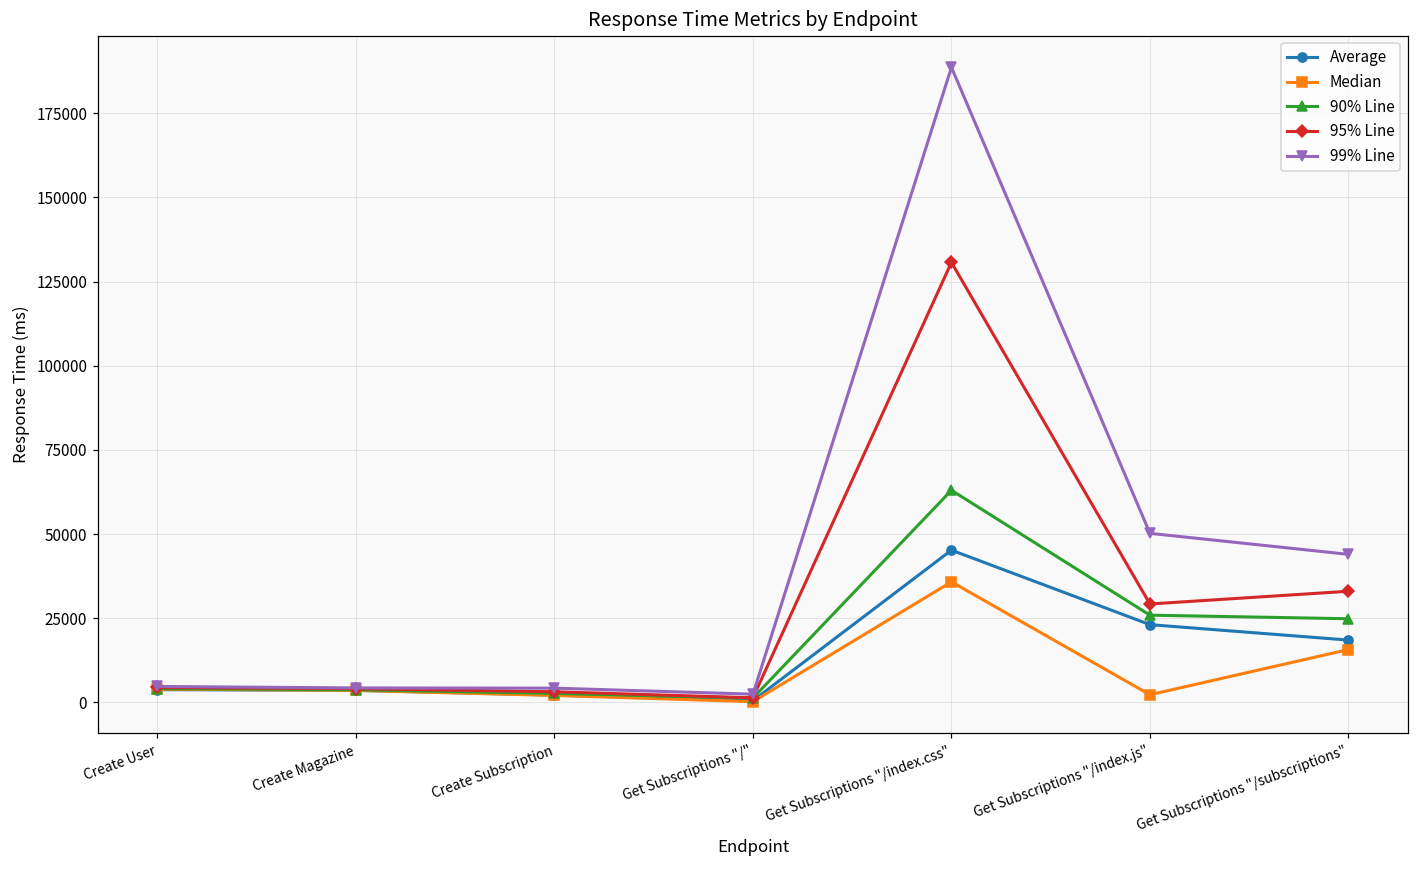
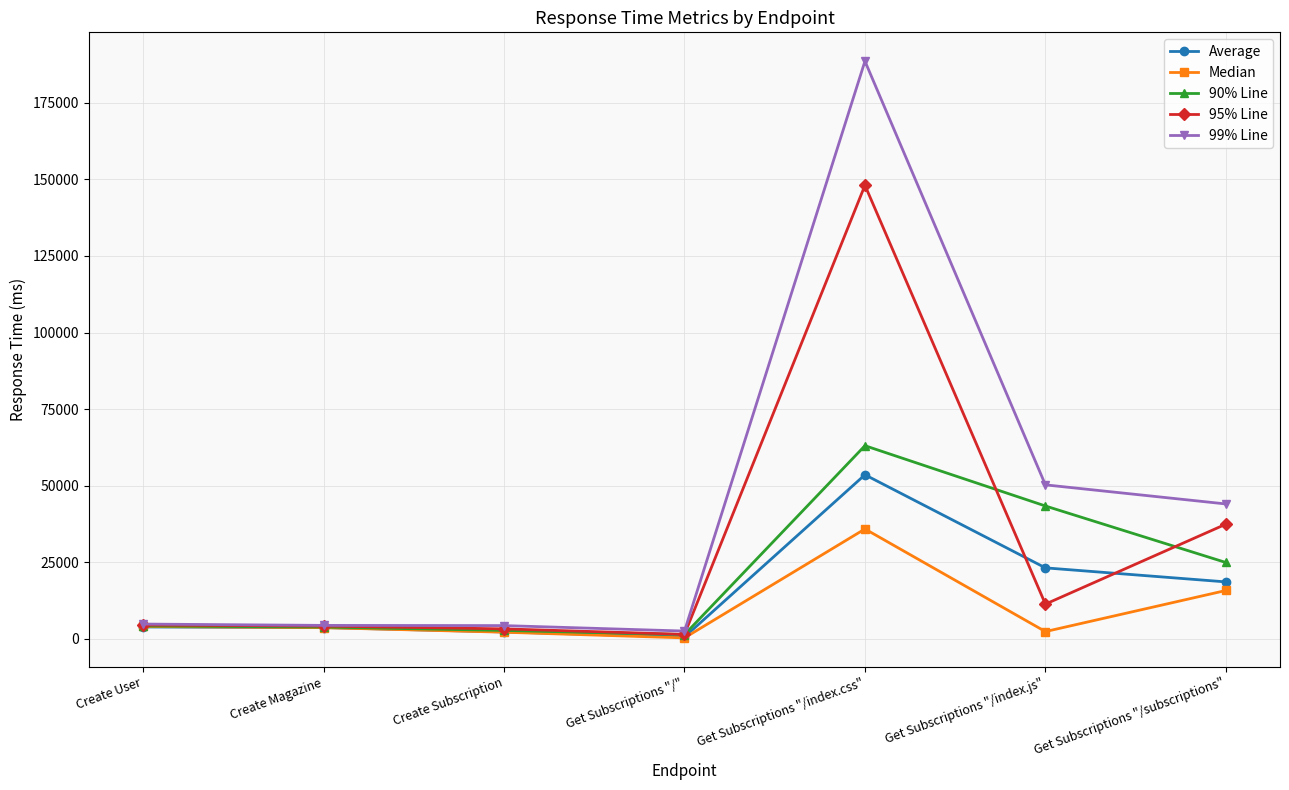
  {
    "Average": {
-     "Get Subscriptions \"/index.css\"": 45000,
+     "Get Subscriptions \"/index.css\"": 54000,
      "Get Subscriptions \"/index.js\"": 23000,
      "Get Subscriptions \"/subscriptions\"": 19000
    },
    "Median": {
      "Get Subscriptions \"/index.css\"": 36000,
      "Get Subscriptions \"/index.js\"": 2000,
      "Get Subscriptions \"/subscriptions\"": 16000
    },
    "90% Line": {
      "Get Subscriptions \"/index.css\"": 63000,
-     "Get Subscriptions \"/index.js\"": 26000,
+     "Get Subscriptions \"/index.js\"": 43000,
      "Get Subscriptions \"/subscriptions\"": 25000
    },
    "95% Line": {
-     "Get Subscriptions \"/index.css\"": 131000,
-     "Get Subscriptions \"/index.js\"": 29000,
-     "Get Subscriptions \"/subscriptions\"": 33000
+     "Get Subscriptions \"/index.css\"": 148000,
+     "Get Subscriptions \"/index.js\"": 11000,
+     "Get Subscriptions \"/subscriptions\"": 37000
    },
    "99% Line": {
      "Create Subscription": 4000,
      "Get Subscriptions \"/\"": 2000,
      "Get Subscriptions \"/index.css\"": 189000,
      "Get Subscriptions \"/index.js\"": 50000,
      "Get Subscriptions \"/subscriptions\"": 44000
    }
  }
